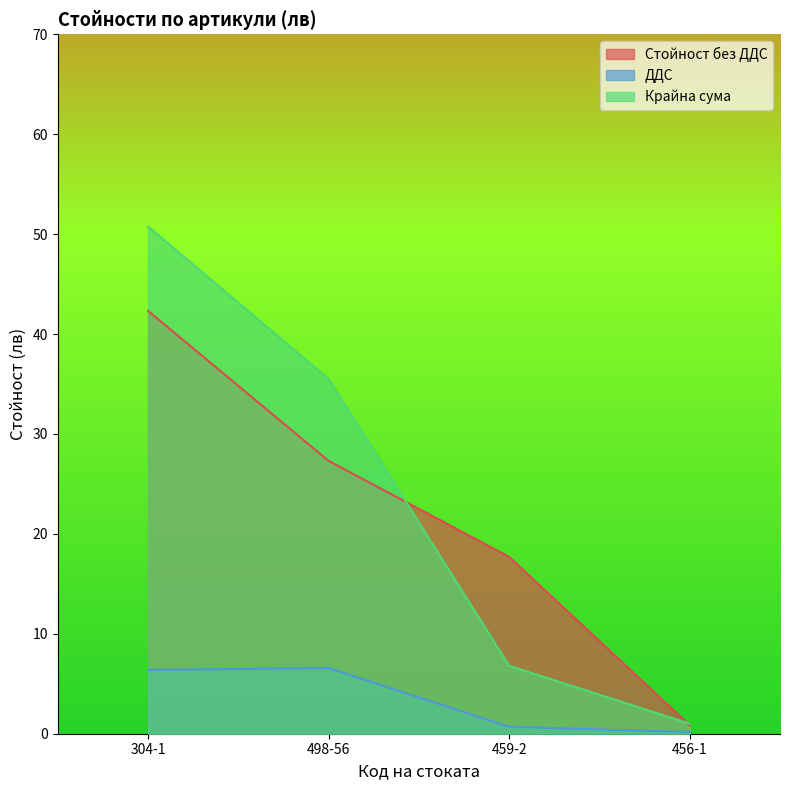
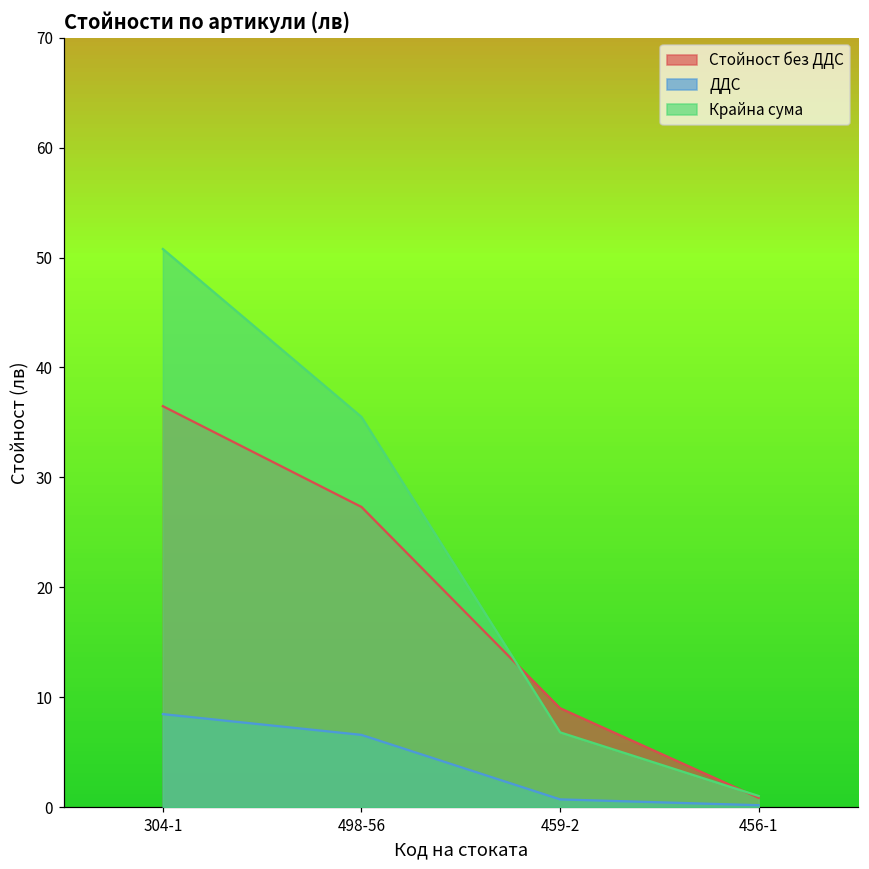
  {
    "Стойност без ДДС": {
-     "304-1": 42,
+     "304-1": 36,
      "498-56": 27,
-     "459-2": 18
+     "459-2": 9
    },
    "ДДС": {
-     "304-1": 6,
+     "304-1": 8,
      "498-56": 7,
      "459-2": 1,
      "456-1": 0
    },
    "Крайна сума": {
      "304-1": 51,
      "498-56": 36,
      "459-2": 7
    }
  }
